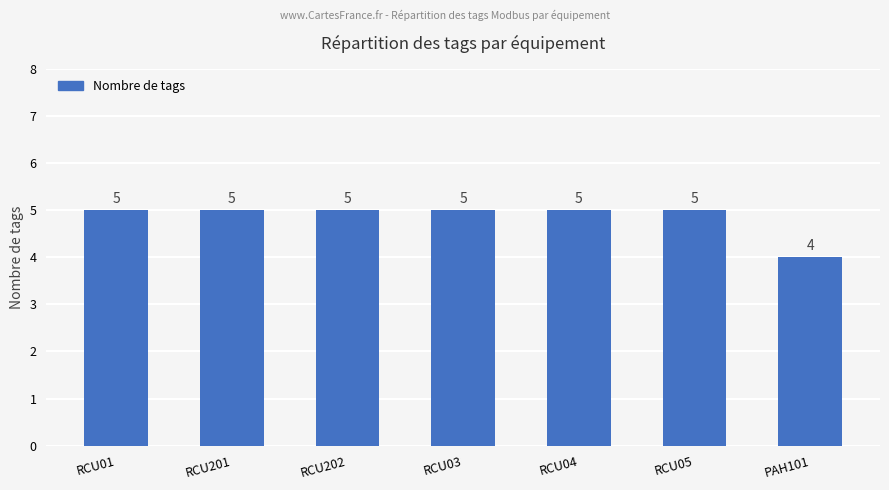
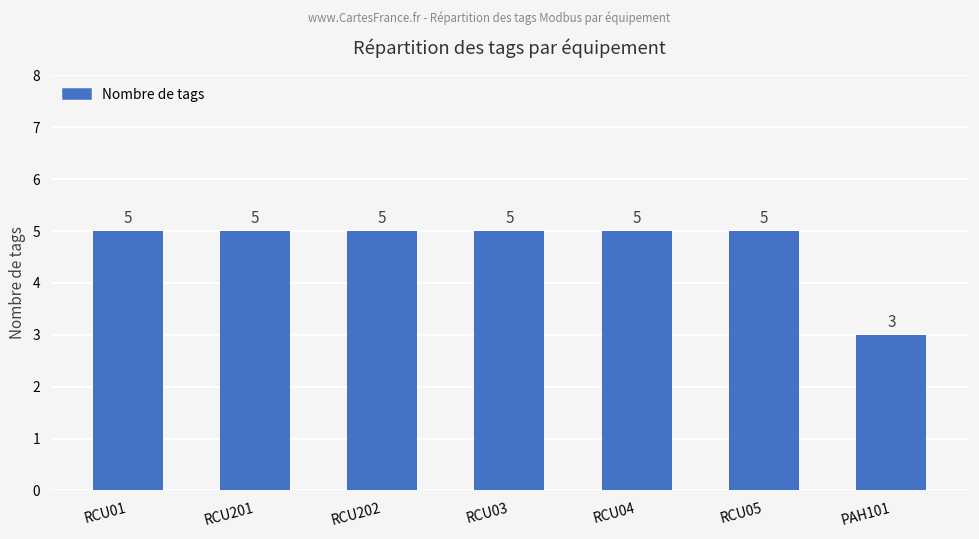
  {
    "RCU01": 5,
    "RCU201": 5,
    "RCU202": 5,
    "RCU03": 5,
    "RCU04": 5,
    "RCU05": 5,
-   "PAH101": 4
+   "PAH101": 3
  }
